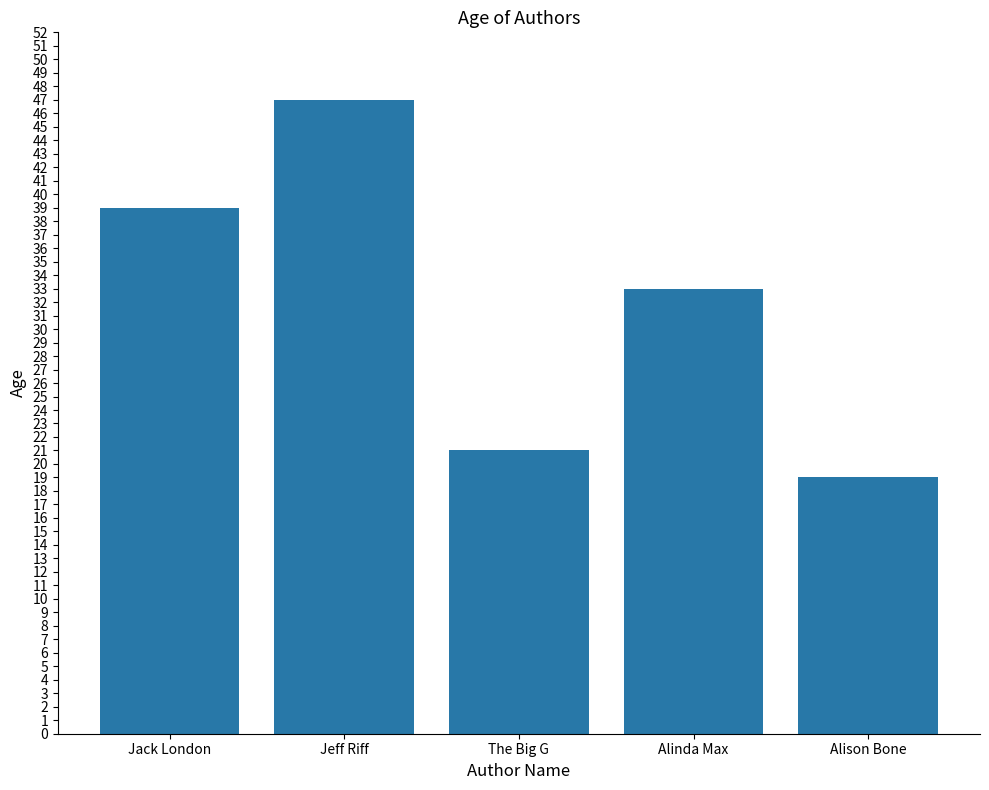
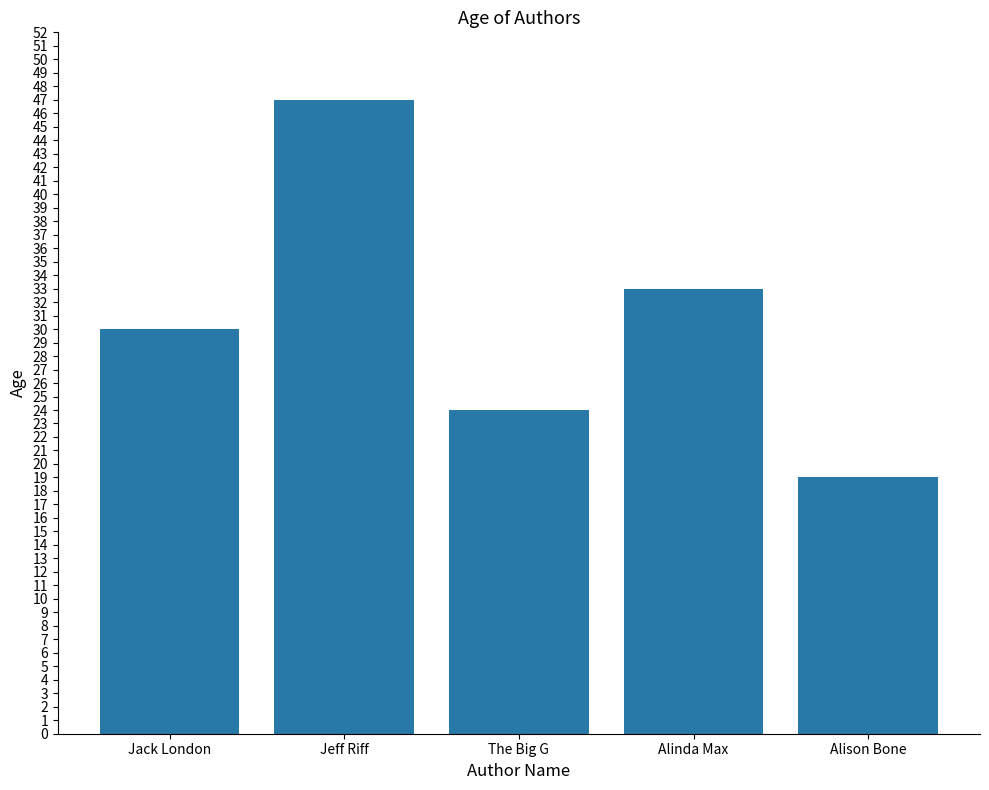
  {
-   "Jack London": 39,
+   "Jack London": 30,
    "Jeff Riff": 47,
-   "The Big G": 21,
+   "The Big G": 24,
    "Alinda Max": 33,
    "Alison Bone": 19
  }
